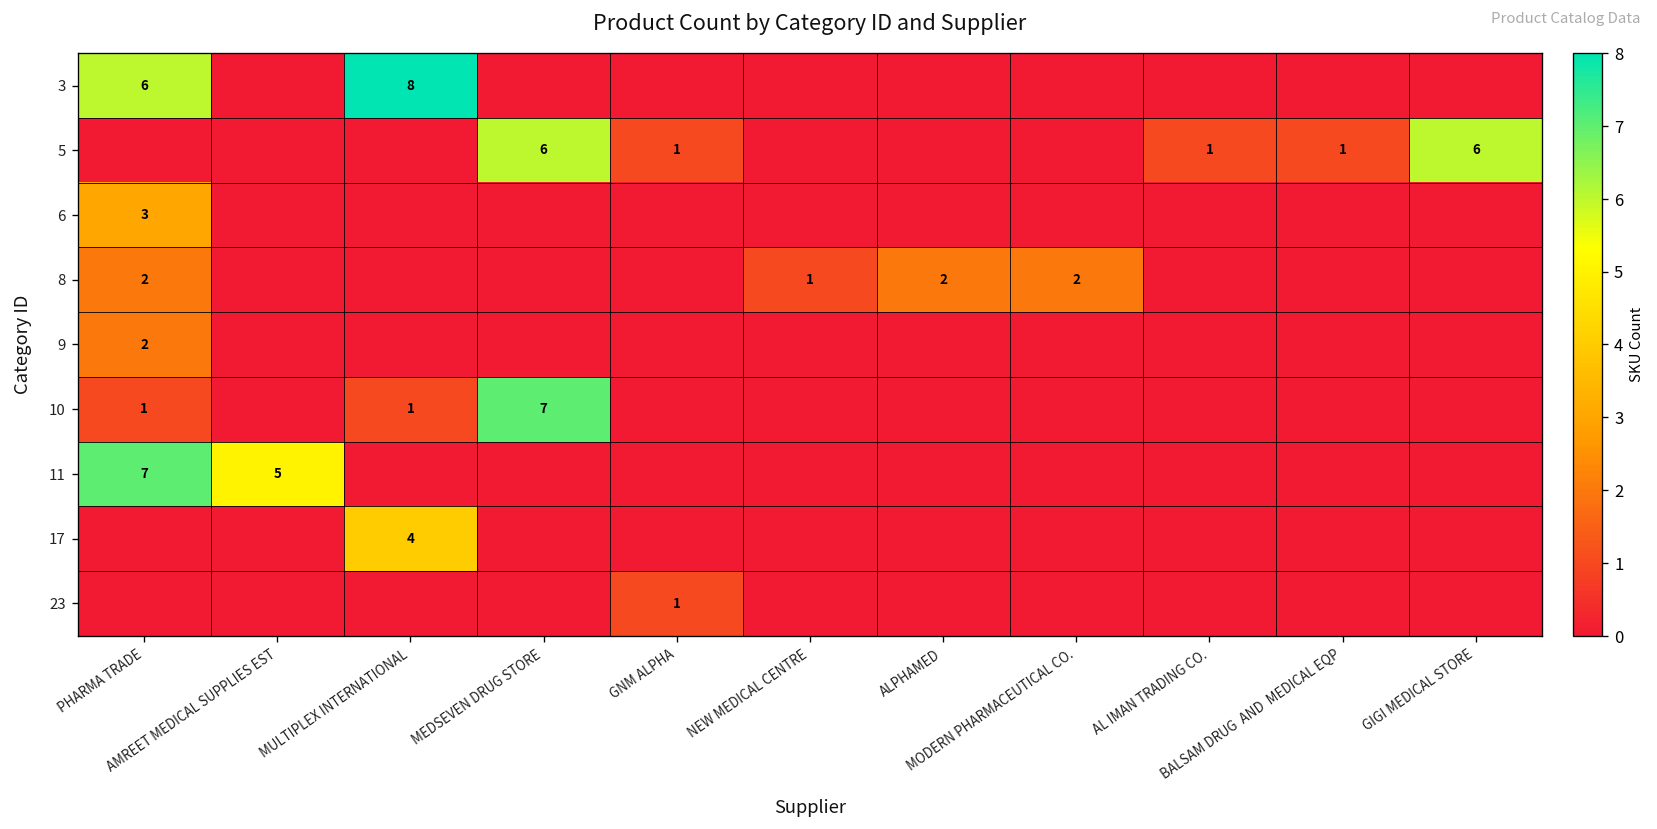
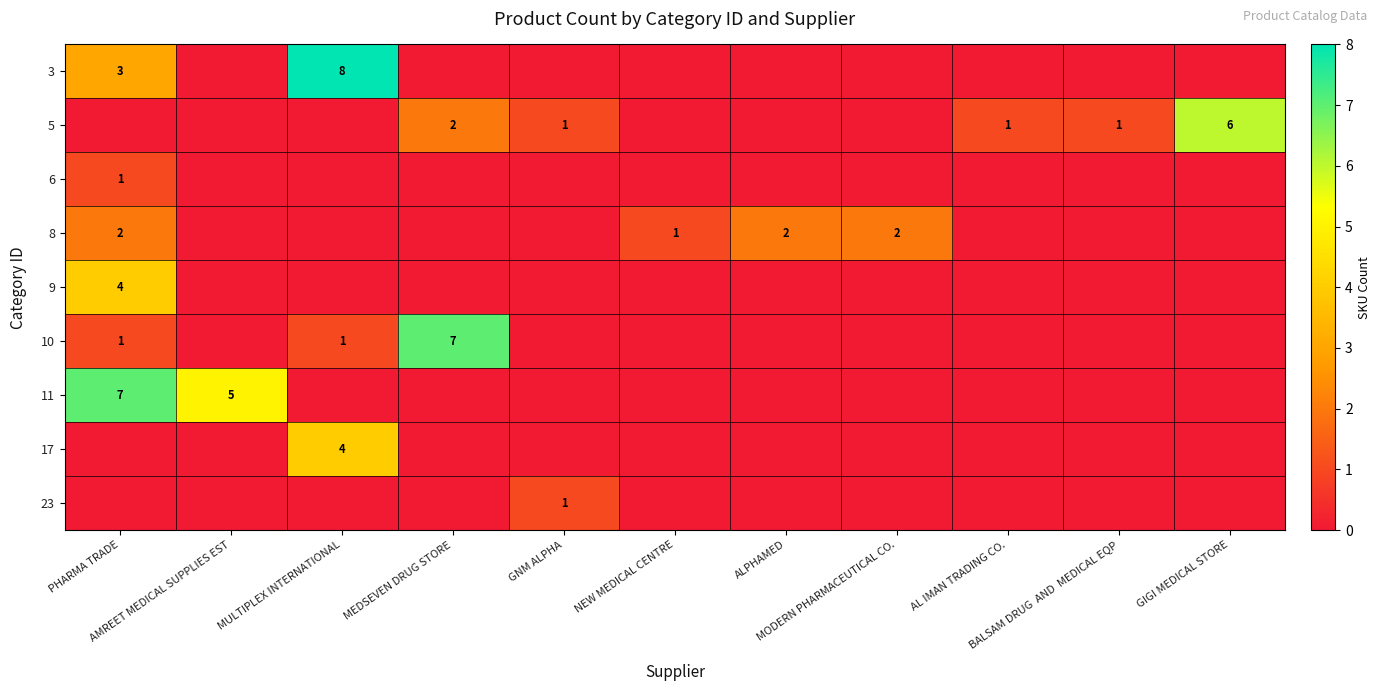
  {
    "3": {
-     "PHARMA TRADE": 6,
+     "PHARMA TRADE": 3,
      "MULTIPLEX INTERNATIONAL": 8
    },
    "5": {
-     "MEDSEVEN DRUG STORE": 6,
+     "MEDSEVEN DRUG STORE": 2,
      "GNM ALPHA": 1,
      "AL IMAN TRADING CO.": 1,
      "BALSAM DRUG AND MEDICAL EQP": 1,
      "GIGI MEDICAL STORE": 6
    },
    "6": {
-     "PHARMA TRADE": 3
+     "PHARMA TRADE": 1
    },
    "8": {
      "PHARMA TRADE": 2,
      "NEW MEDICAL CENTRE": 1,
      "ALPHAMED": 2,
      "MODERN PHARMACEUTICAL CO.": 2
    },
    "9": {
-     "PHARMA TRADE": 2
+     "PHARMA TRADE": 4
    },
    "10": {
      "PHARMA TRADE": 1,
      "MULTIPLEX INTERNATIONAL": 1,
      "MEDSEVEN DRUG STORE": 7
    },
    "11": {
      "PHARMA TRADE": 7,
      "AMREET MEDICAL SUPPLIES EST": 5
    },
    "17": {
      "MULTIPLEX INTERNATIONAL": 4
    },
    "23": {
      "GNM ALPHA": 1
    }
  }
